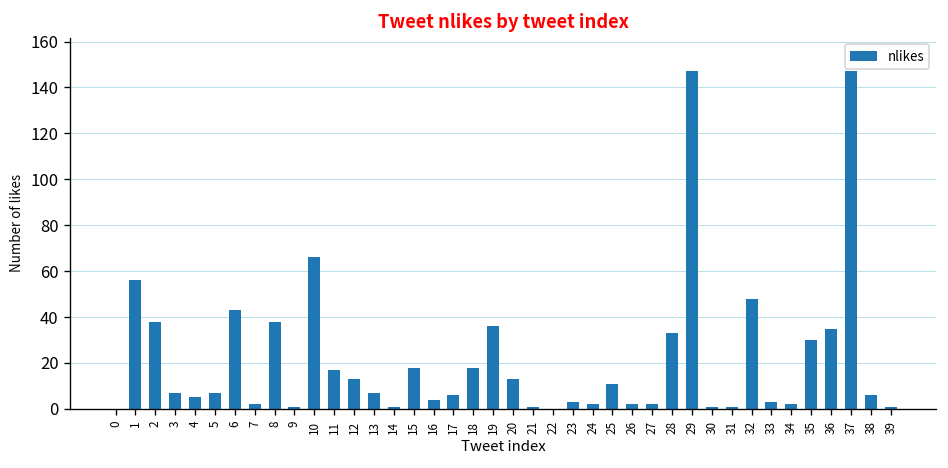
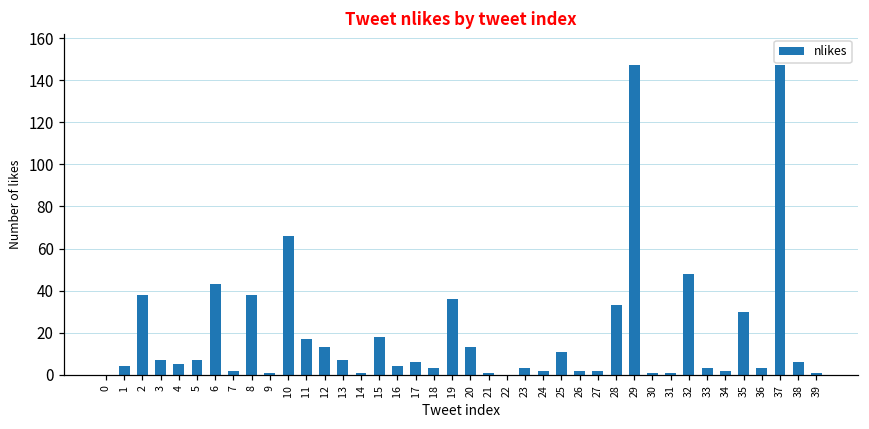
  {
    "0": 0,
-   "1": 56,
+   "1": 4,
    "2": 38,
    "3": 7,
    "4": 5,
    "5": 7,
    "6": 43,
    "7": 2,
    "8": 38,
    "10": 66,
    "11": 17,
    "12": 13,
    "13": 7,
    "15": 18,
    "16": 4,
    "17": 6,
-   "18": 18,
+   "18": 3,
    "19": 36,
    "20": 13,
    "22": 0,
    "23": 3,
    "24": 2,
    "25": 11,
    "26": 2,
    "27": 2,
    "28": 33,
    "29": 147,
    "32": 48,
    "33": 3,
    "34": 2,
    "35": 30,
-   "36": 35,
+   "36": 3,
    "37": 147,
    "38": 6
  }
